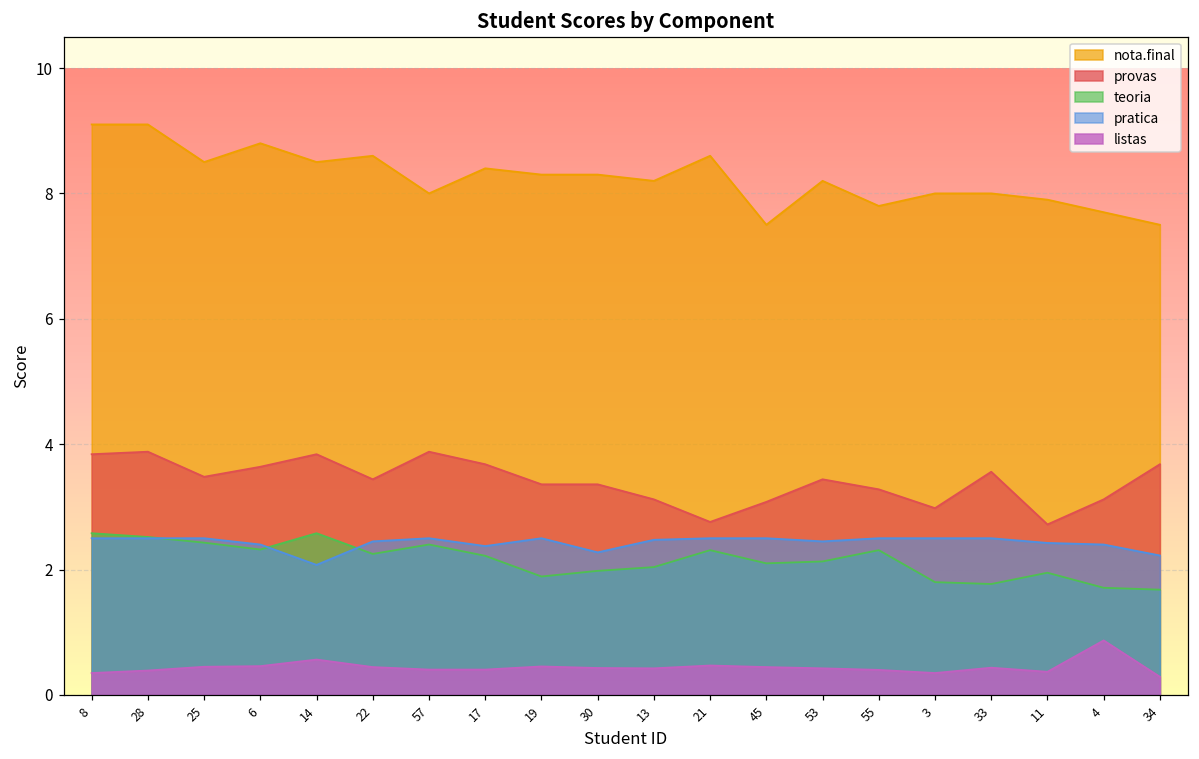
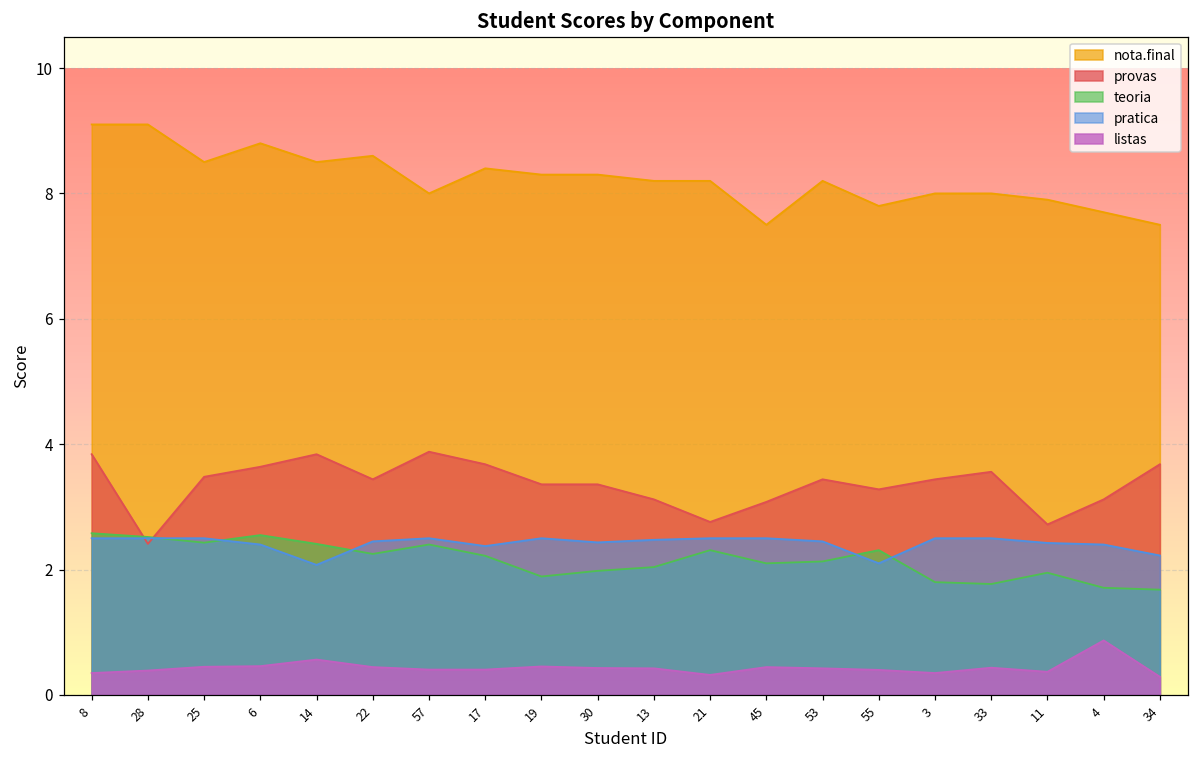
  {
    "nota.final": {
      "8": 9.1,
      "28": 9.1,
      "25": 8.5,
      "6": 8.8,
      "14": 8.5,
      "22": 8.6,
      "57": 8.0,
      "17": 8.4,
      "19": 8.3,
      "30": 8.3,
      "13": 8.2,
-     "21": 8.6,
+     "21": 8.2,
      "45": 7.5,
      "53": 8.2,
      "55": 7.8,
      "3": 8.0,
      "33": 8.0,
      "11": 7.9,
      "4": 7.7,
      "34": 7.5
    },
    "provas": {
      "8": 3.8,
-     "28": 3.9,
+     "28": 2.4,
      "25": 3.5,
      "6": 3.6,
      "14": 3.8,
      "22": 3.4,
      "57": 3.9,
      "17": 3.7,
      "19": 3.4,
      "30": 3.4,
      "13": 3.1,
      "21": 2.8,
      "45": 3.1,
      "53": 3.4,
      "55": 3.3,
-     "3": 3.0,
+     "3": 3.4,
      "33": 3.6,
      "11": 2.7,
      "4": 3.1,
      "34": 3.7
    },
    "teoria": {
      "8": 2.6,
      "25": 2.4,
-     "6": 2.3,
-     "14": 2.6,
+     "6": 2.6,
+     "14": 2.4,
      "22": 2.3,
      "57": 2.4,
      "17": 2.2,
      "19": 1.9,
      "30": 2.0,
      "13": 2.0,
      "21": 2.3,
      "45": 2.1,
      "53": 2.1,
      "55": 2.3,
      "3": 1.8,
      "33": 1.8,
      "11": 2.0,
      "4": 1.7,
      "34": 1.7
    },
    "pratica": {
      "8": 2.5,
      "25": 2.5,
      "6": 2.4,
      "14": 2.1,
      "22": 2.5,
      "57": 2.5,
      "17": 2.4,
      "19": 2.5,
-     "30": 2.3,
+     "30": 2.4,
      "13": 2.5,
      "21": 2.5,
      "45": 2.5,
      "53": 2.5,
-     "55": 2.5,
+     "55": 2.1,
      "3": 2.5,
      "33": 2.5,
      "11": 2.4,
      "4": 2.4,
      "34": 2.2
    },
    "listas": {
      "8": 0.4,
      "28": 0.4,
      "25": 0.5,
      "6": 0.5,
      "14": 0.6,
      "22": 0.4,
      "57": 0.4,
      "17": 0.4,
      "19": 0.5,
      "30": 0.4,
      "13": 0.4,
-     "21": 0.5,
+     "21": 0.3,
      "45": 0.4,
      "53": 0.4,
      "55": 0.4,
      "3": 0.4,
      "33": 0.4,
      "11": 0.4,
      "4": 0.9,
      "34": 0.3
    }
  }
